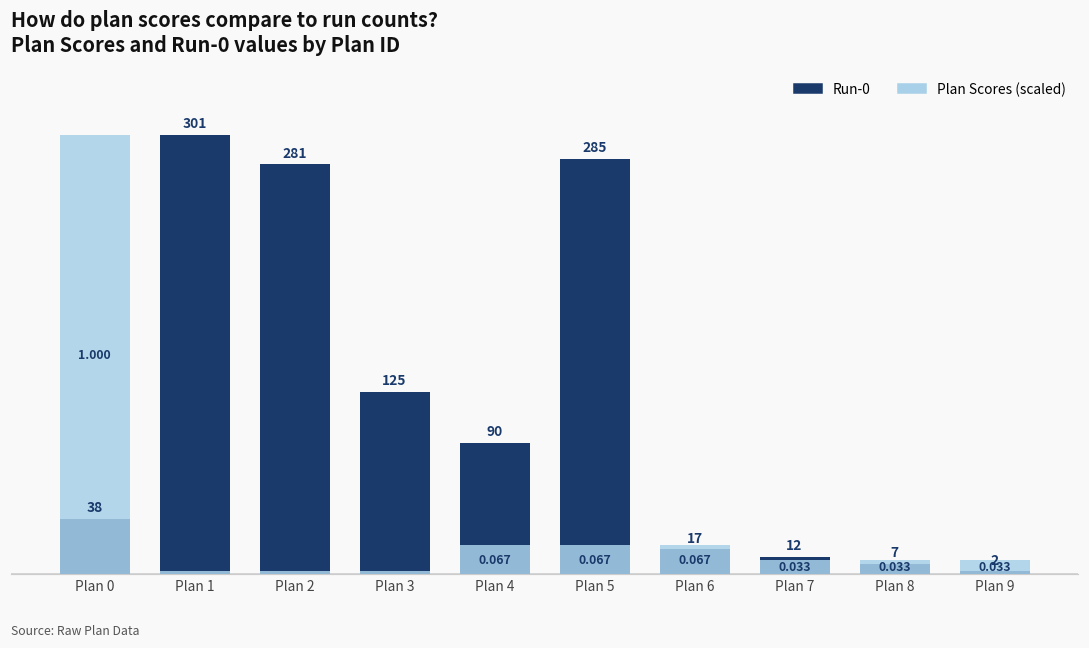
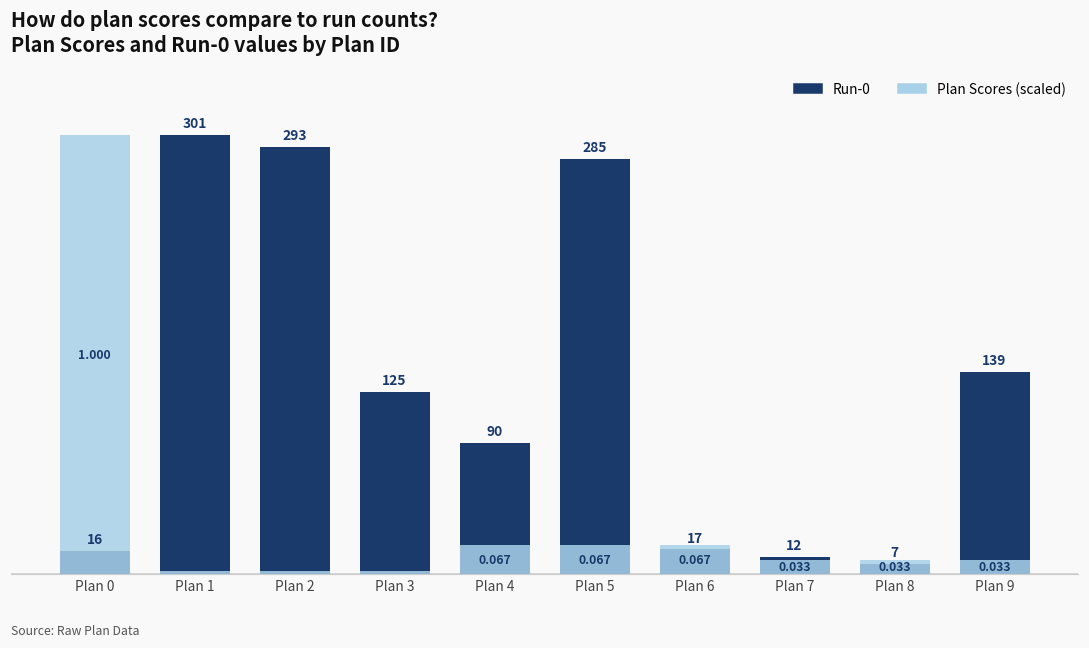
  {
    "Run-0": {
-     "Plan 0": 38,
+     "Plan 0": 16,
      "Plan 1": 301,
-     "Plan 2": 281,
+     "Plan 2": 293,
      "Plan 3": 125,
      "Plan 4": 90,
      "Plan 5": 285,
      "Plan 7": 12,
-     "Plan 9": 2
+     "Plan 9": 139
    }
  }
